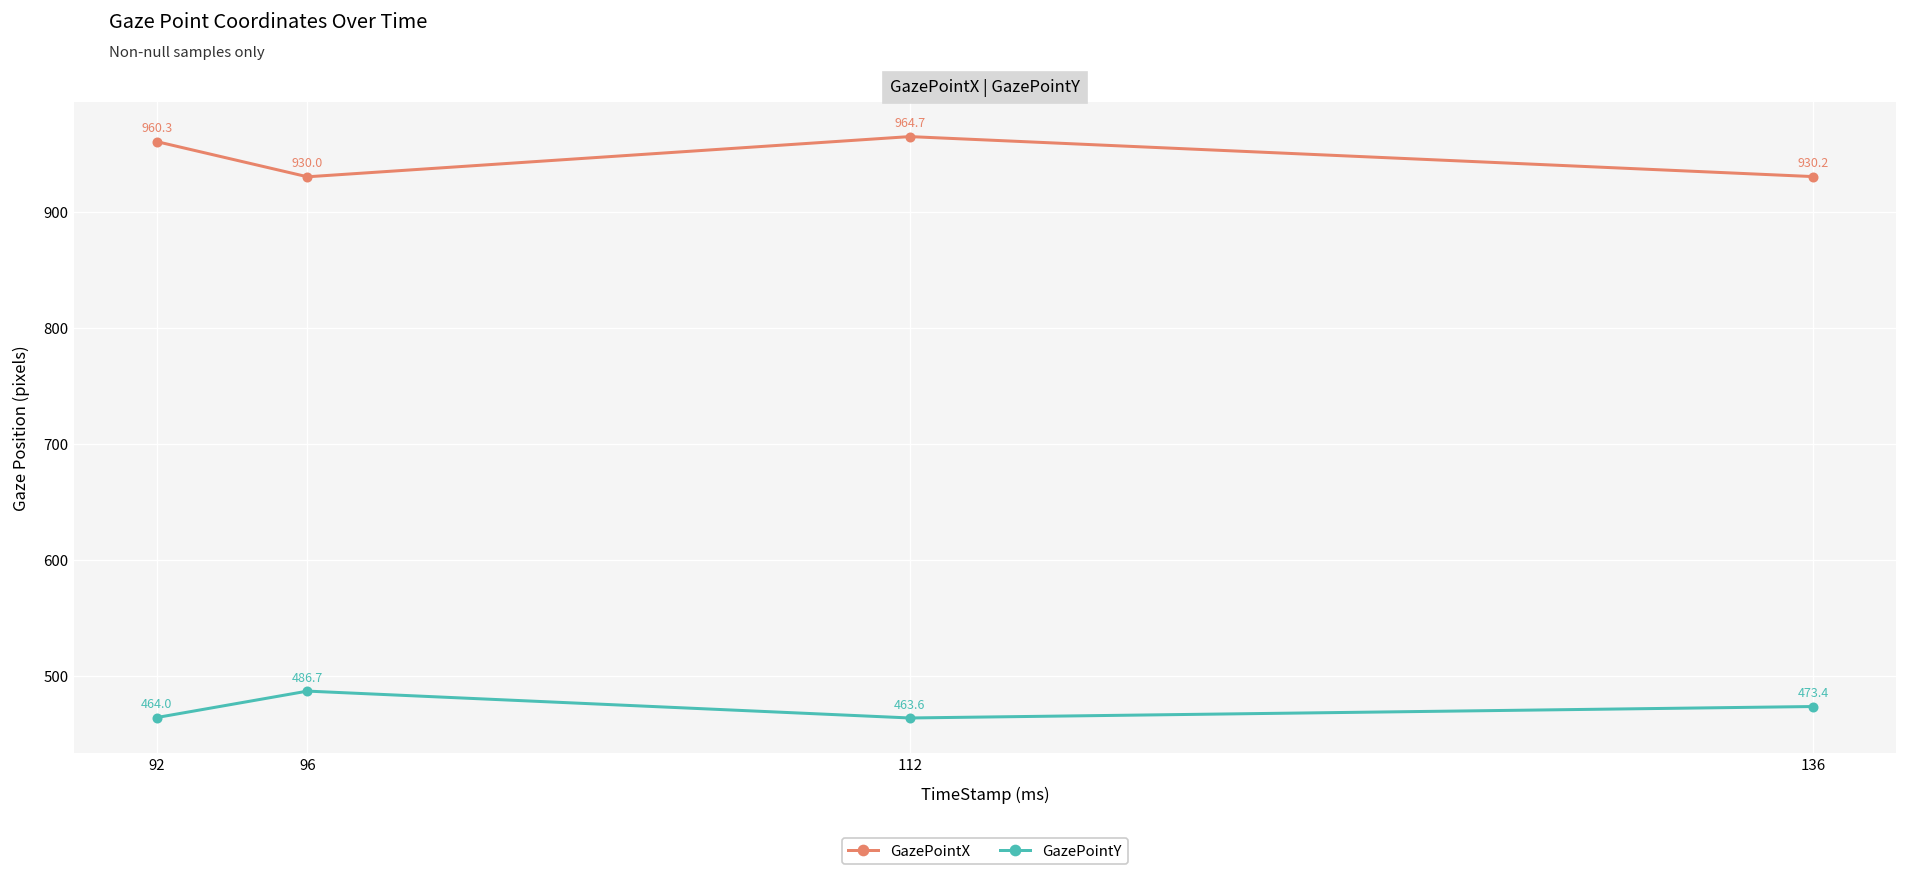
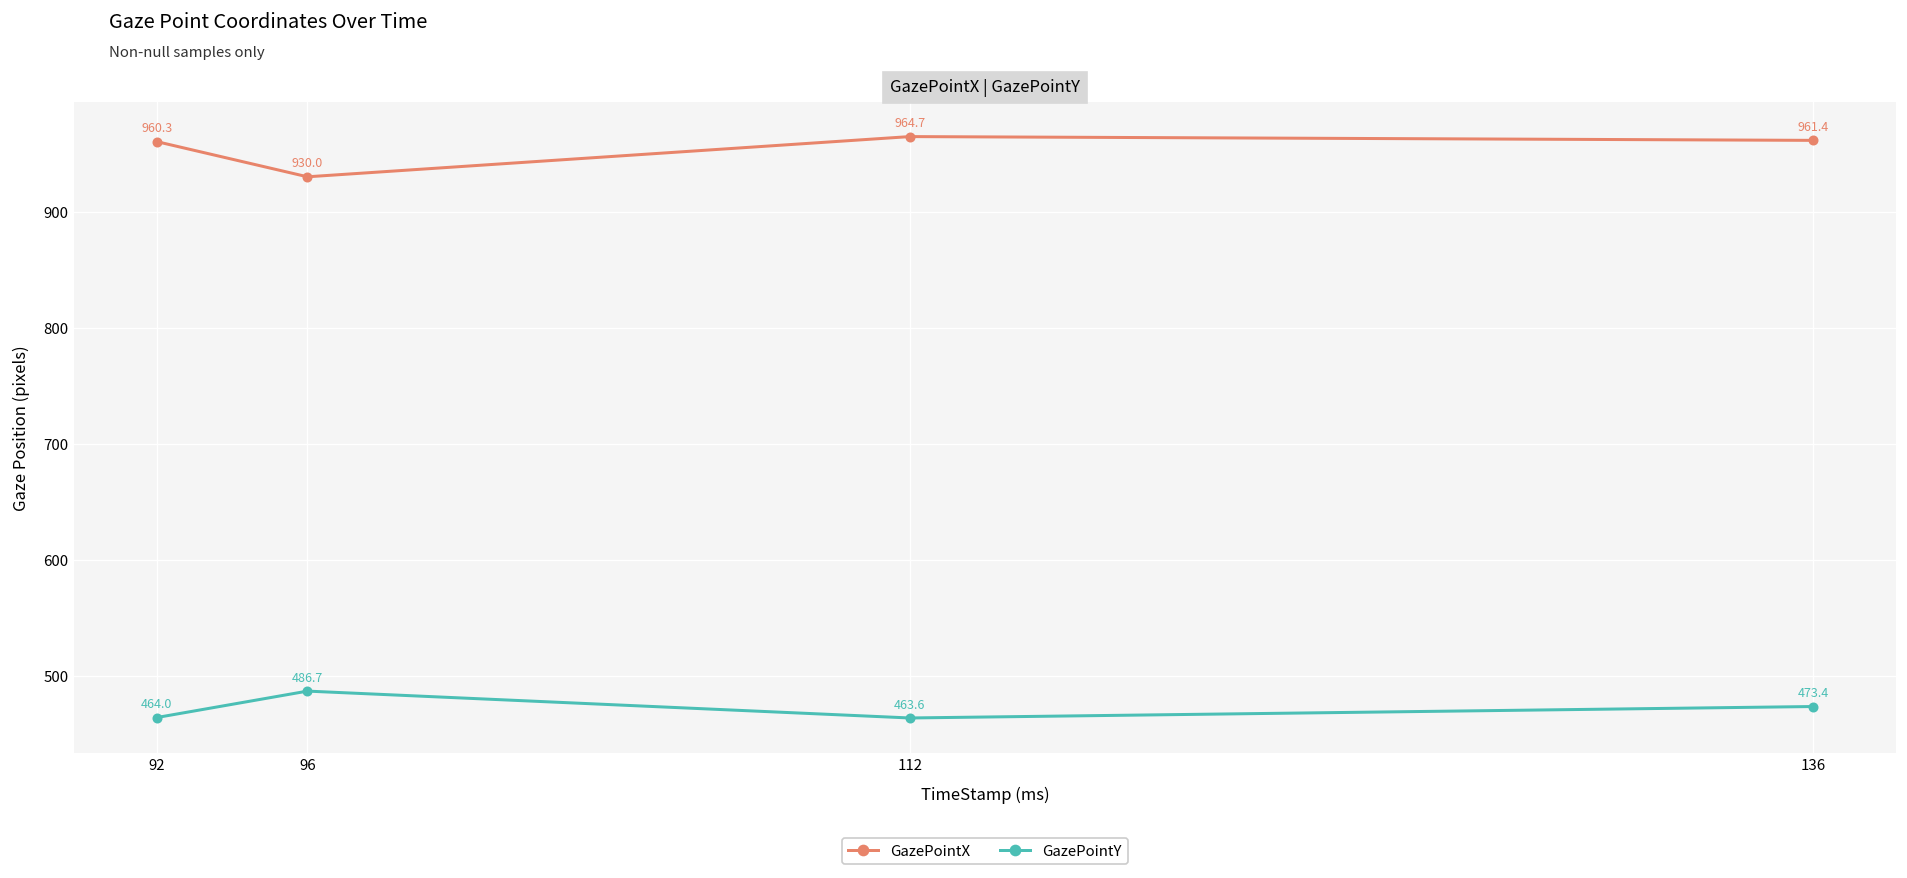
  {
    "GazePointX": {
      "92": 960.3,
      "96": 930.0,
      "112": 964.7,
-     "136": 930.2
+     "136": 961.4
    },
    "GazePointY": {
      "92": 464.0,
      "96": 486.7,
      "112": 463.6,
      "136": 473.4
    }
  }
